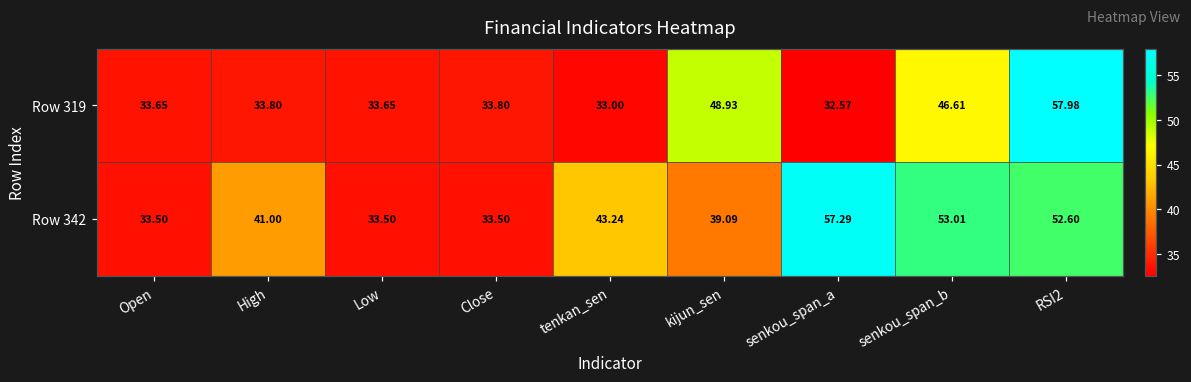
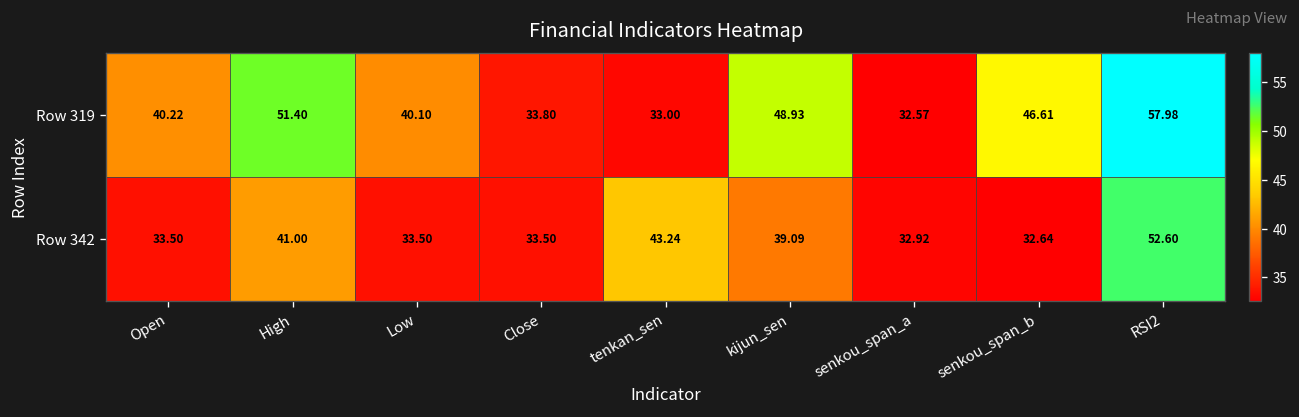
  {
    "Row 319": {
-     "Open": 33.65,
-     "High": 33.80,
-     "Low": 33.65,
+     "Open": 40.22,
+     "High": 51.40,
+     "Low": 40.10,
      "Close": 33.80,
      "tenkan_sen": 33.00,
      "kijun_sen": 48.93,
      "senkou_span_a": 32.57,
      "senkou_span_b": 46.61,
      "RSI2": 57.98
    },
    "Row 342": {
      "Open": 33.50,
      "High": 41.00,
      "Low": 33.50,
      "Close": 33.50,
      "tenkan_sen": 43.24,
      "kijun_sen": 39.09,
-     "senkou_span_a": 57.29,
-     "senkou_span_b": 53.01,
+     "senkou_span_a": 32.92,
+     "senkou_span_b": 32.64,
      "RSI2": 52.60
    }
  }
